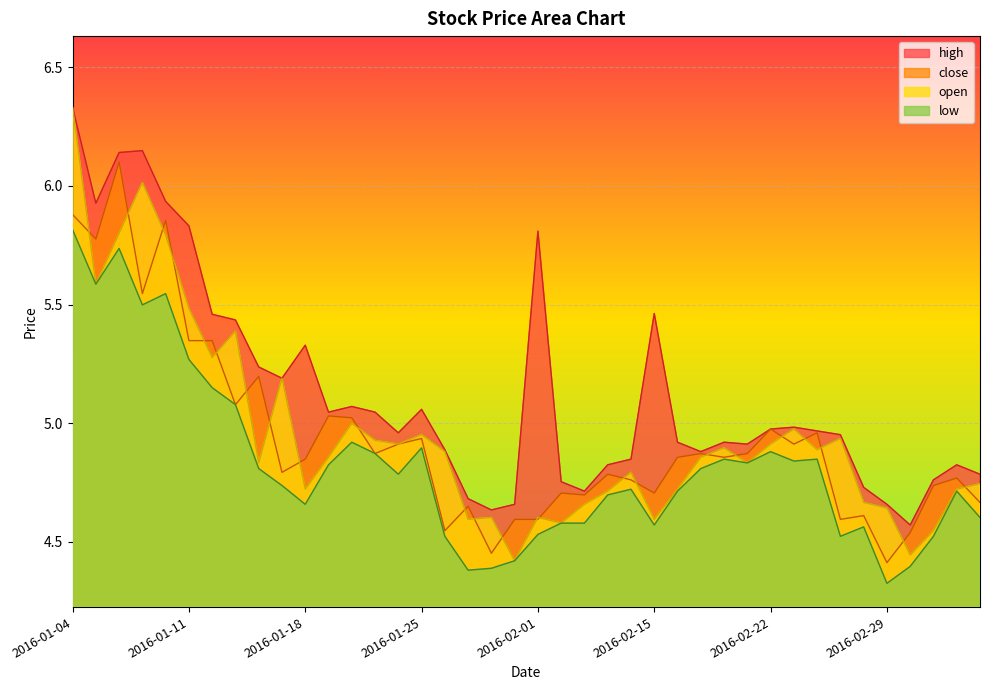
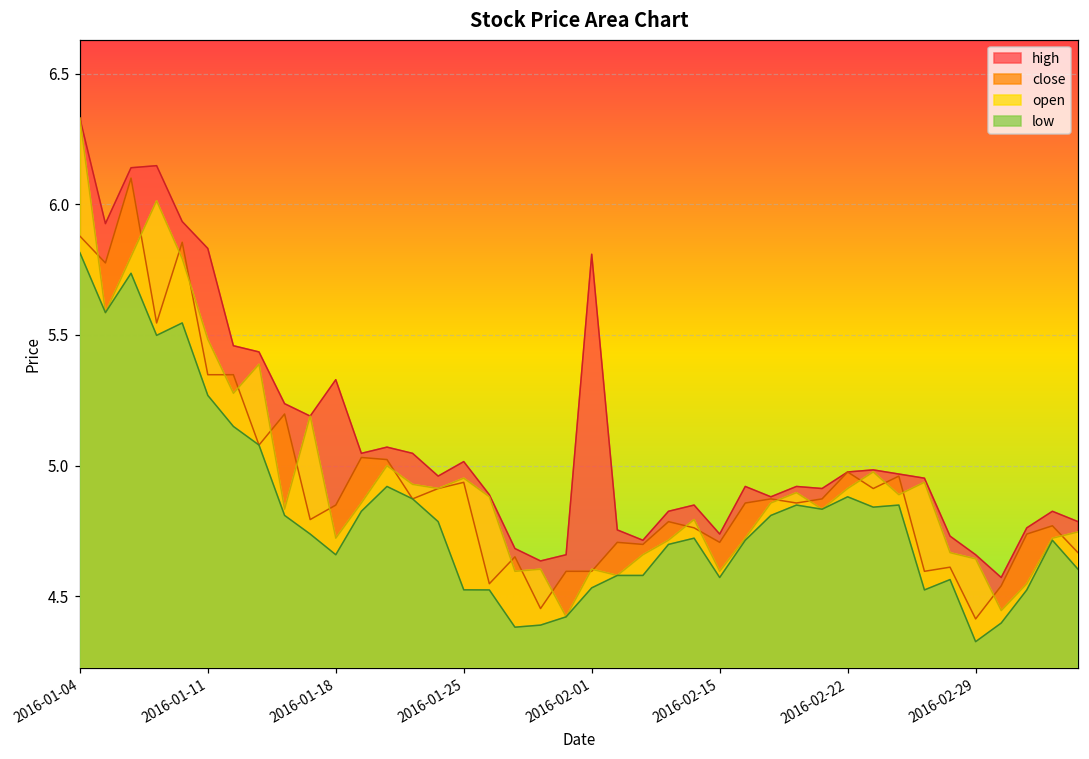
  {
    "high": {
      "2016-01-11": 5.83,
      "2016-01-18": 5.33,
-     "2016-01-25": 5.06,
+     "2016-01-25": 5.02,
      "2016-02-01": 5.81,
-     "2016-02-15": 5.46,
+     "2016-02-15": 4.74,
      "2016-02-29": 4.66
    },
    "close": {
      "2016-01-04": 5.88,
      "2016-01-11": 5.35,
      "2016-01-18": 4.85,
      "2016-01-25": 4.94,
      "2016-02-15": 4.71,
      "2016-02-29": 4.41
    },
    "open": {
      "2016-01-11": 5.48,
      "2016-01-18": 4.72,
      "2016-01-25": 4.95,
      "2016-02-15": 4.60,
      "2016-02-22": 4.91,
      "2016-02-29": 4.64
    },
    "low": {
      "2016-01-04": 5.82,
      "2016-01-11": 5.27,
      "2016-01-18": 4.66,
-     "2016-01-25": 4.90,
+     "2016-01-25": 4.52,
      "2016-02-01": 4.53,
      "2016-02-15": 4.57,
      "2016-02-22": 4.88,
      "2016-02-29": 4.33
    }
  }
